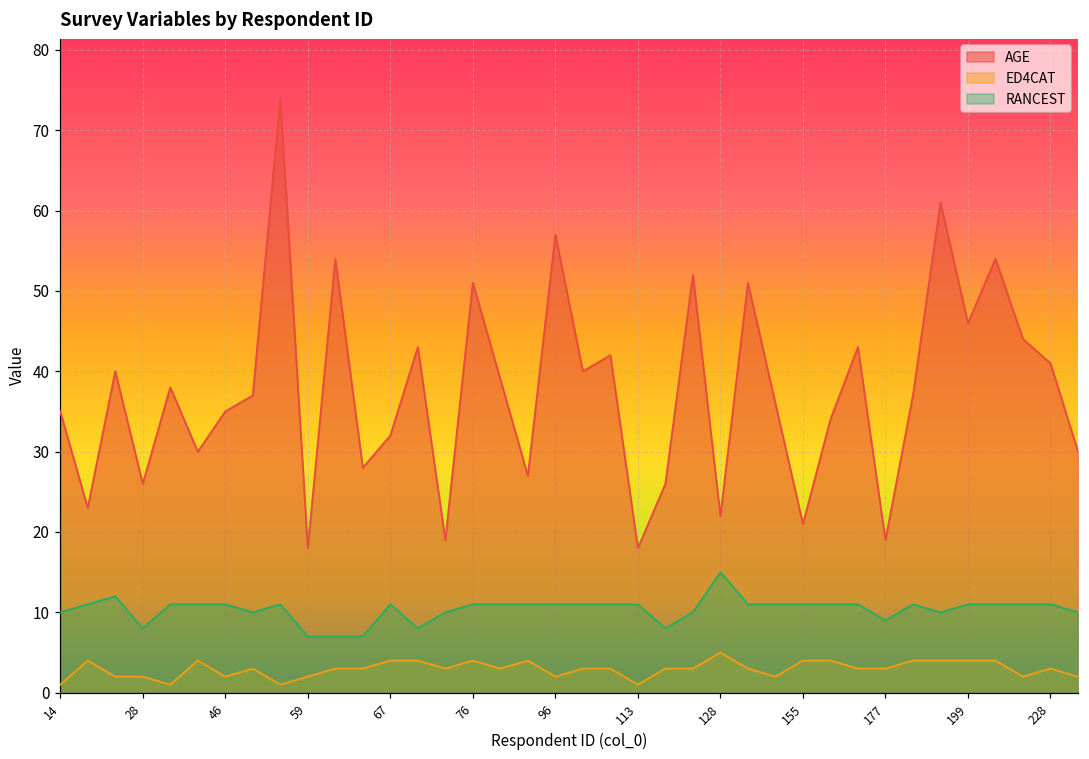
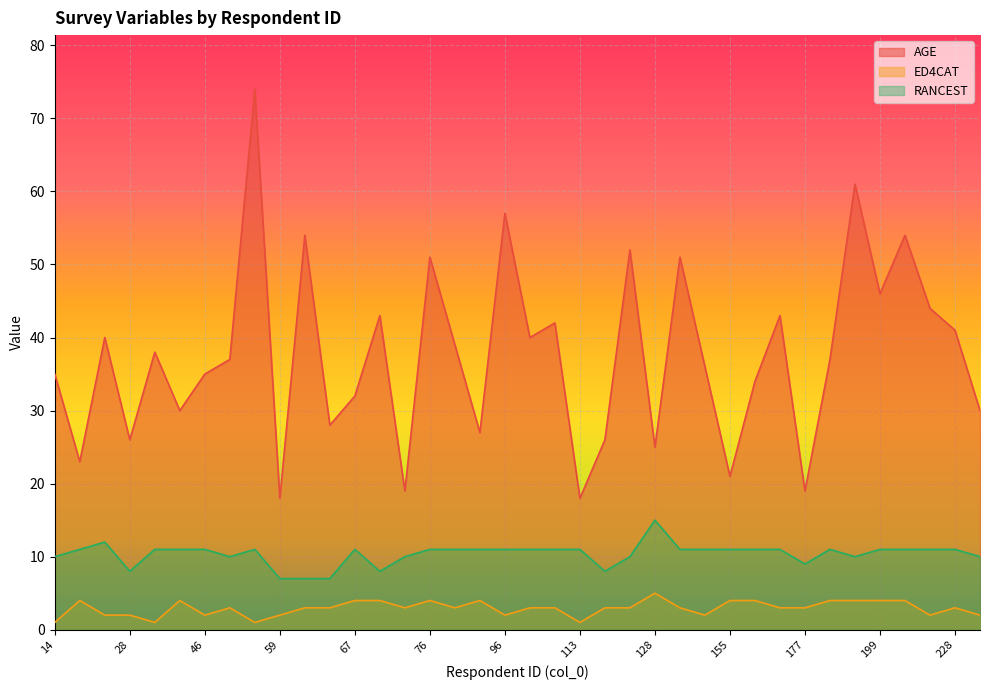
  {
    "AGE": {
      "46": 35,
      "59": 18,
      "67": 32,
      "76": 51,
      "96": 57,
      "113": 18,
-     "128": 22,
+     "128": 25,
      "155": 21,
      "177": 19,
      "199": 46,
      "228": 41
    },
    "ED4CAT": {
      "46": 2,
      "59": 2,
      "67": 4,
      "76": 4,
      "96": 2,
      "113": 1,
      "128": 5,
      "155": 4,
      "177": 3,
      "199": 4,
      "228": 3
    },
    "RANCEST": {
      "46": 11,
      "59": 7,
      "67": 11,
      "76": 11,
      "96": 11,
      "113": 11,
      "128": 15,
      "155": 11,
      "177": 9,
      "199": 11,
      "228": 11
    }
  }
